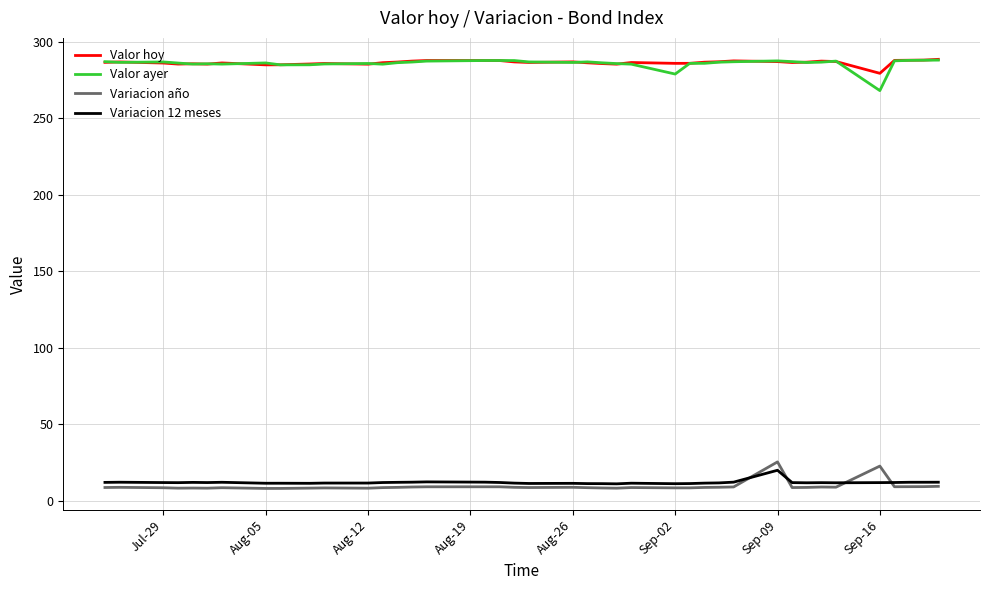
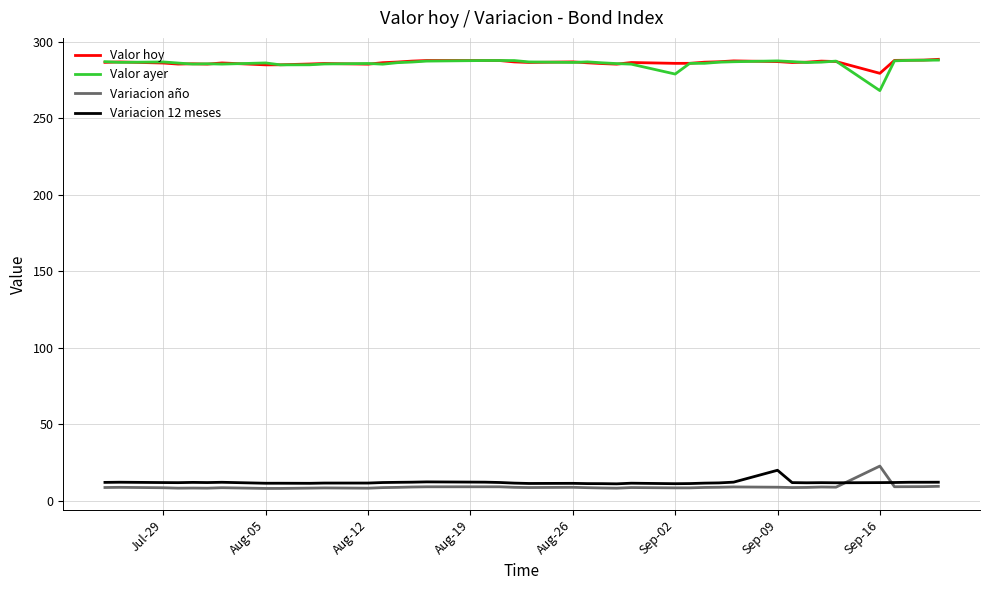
  {
    "Valor hoy": {
      "Sep-02": 286,
      "Sep-16": 279
    },
    "Valor ayer": {
      "Sep-02": 279,
      "Sep-16": 268
    },
    "Variacion año": {
      "Jul-29": 9,
      "Aug-05": 8,
      "Aug-12": 8,
      "Aug-26": 9,
      "Sep-02": 8,
-     "Sep-09": 25,
+     "Sep-09": 9,
      "Sep-16": 23
    },
    "Variacion 12 meses": {
      "Jul-29": 12,
      "Aug-05": 12,
      "Aug-12": 12,
      "Aug-26": 11,
      "Sep-02": 11,
      "Sep-09": 20,
      "Sep-16": 12
    }
  }
